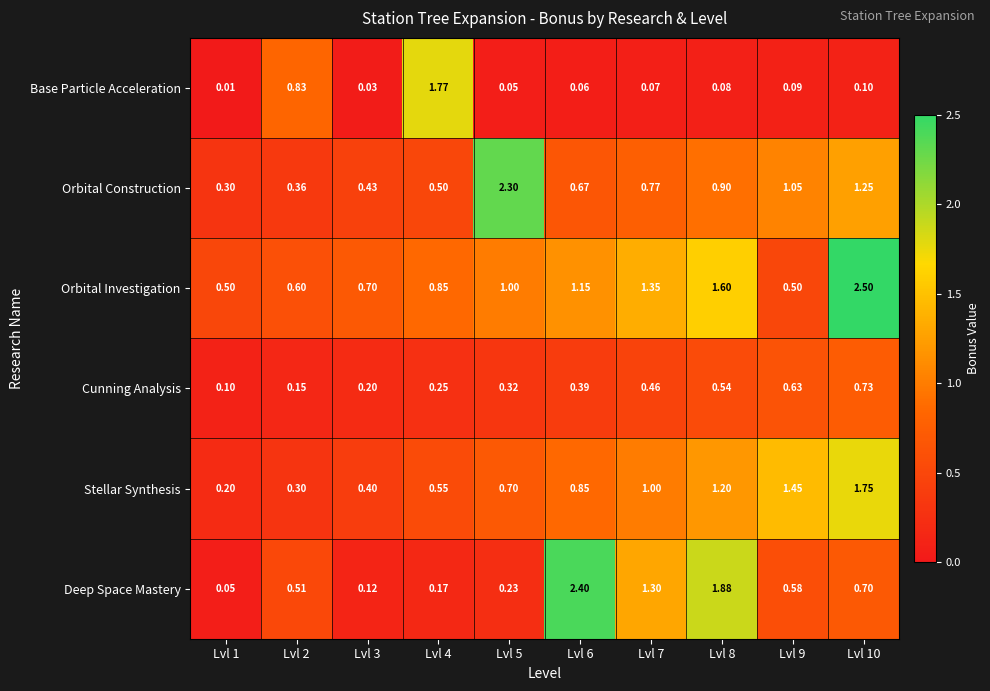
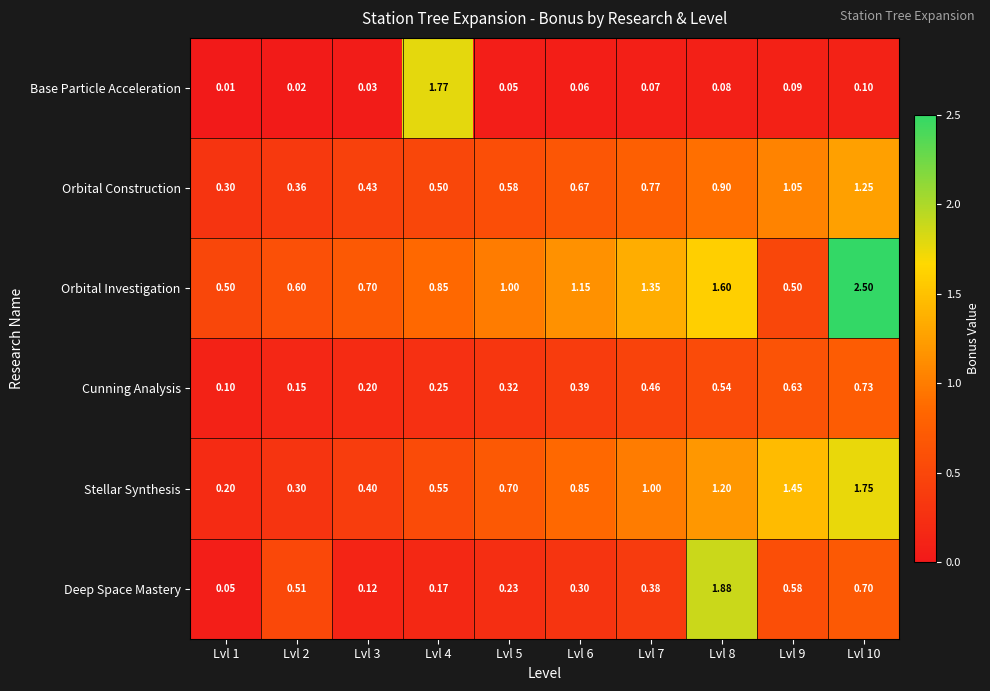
  {
    "Base Particle Acceleration": {
      "Lvl 1": 0.01,
-     "Lvl 2": 0.83,
+     "Lvl 2": 0.02,
      "Lvl 3": 0.03,
      "Lvl 4": 1.77,
      "Lvl 5": 0.05,
      "Lvl 6": 0.06,
      "Lvl 7": 0.07,
      "Lvl 8": 0.08,
      "Lvl 9": 0.09,
      "Lvl 10": 0.10
    },
    "Orbital Construction": {
      "Lvl 1": 0.30,
      "Lvl 2": 0.36,
      "Lvl 3": 0.43,
      "Lvl 4": 0.50,
-     "Lvl 5": 2.30,
+     "Lvl 5": 0.58,
      "Lvl 6": 0.67,
      "Lvl 7": 0.77,
      "Lvl 8": 0.90,
      "Lvl 9": 1.05,
      "Lvl 10": 1.25
    },
    "Orbital Investigation": {
      "Lvl 1": 0.50,
      "Lvl 2": 0.60,
      "Lvl 3": 0.70,
      "Lvl 4": 0.85,
      "Lvl 5": 1.00,
      "Lvl 6": 1.15,
      "Lvl 7": 1.35,
      "Lvl 8": 1.60,
      "Lvl 9": 0.50,
      "Lvl 10": 2.50
    },
    "Cunning Analysis": {
      "Lvl 1": 0.10,
      "Lvl 2": 0.15,
      "Lvl 3": 0.20,
      "Lvl 4": 0.25,
      "Lvl 5": 0.32,
      "Lvl 6": 0.39,
      "Lvl 7": 0.46,
      "Lvl 8": 0.54,
      "Lvl 9": 0.63,
      "Lvl 10": 0.73
    },
    "Stellar Synthesis": {
      "Lvl 1": 0.20,
      "Lvl 2": 0.30,
      "Lvl 3": 0.40,
      "Lvl 4": 0.55,
      "Lvl 5": 0.70,
      "Lvl 6": 0.85,
      "Lvl 7": 1.00,
      "Lvl 8": 1.20,
      "Lvl 9": 1.45,
      "Lvl 10": 1.75
    },
    "Deep Space Mastery": {
      "Lvl 1": 0.05,
      "Lvl 2": 0.51,
      "Lvl 3": 0.12,
      "Lvl 4": 0.17,
      "Lvl 5": 0.23,
-     "Lvl 6": 2.40,
-     "Lvl 7": 1.30,
+     "Lvl 6": 0.30,
+     "Lvl 7": 0.38,
      "Lvl 8": 1.88,
      "Lvl 9": 0.58,
      "Lvl 10": 0.70
    }
  }
